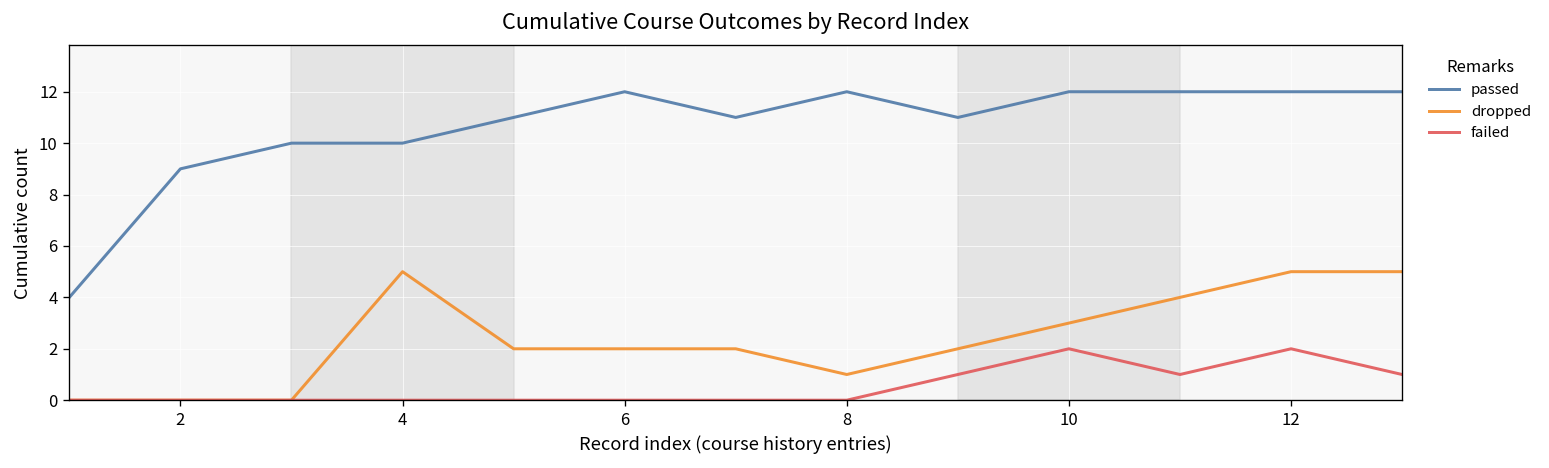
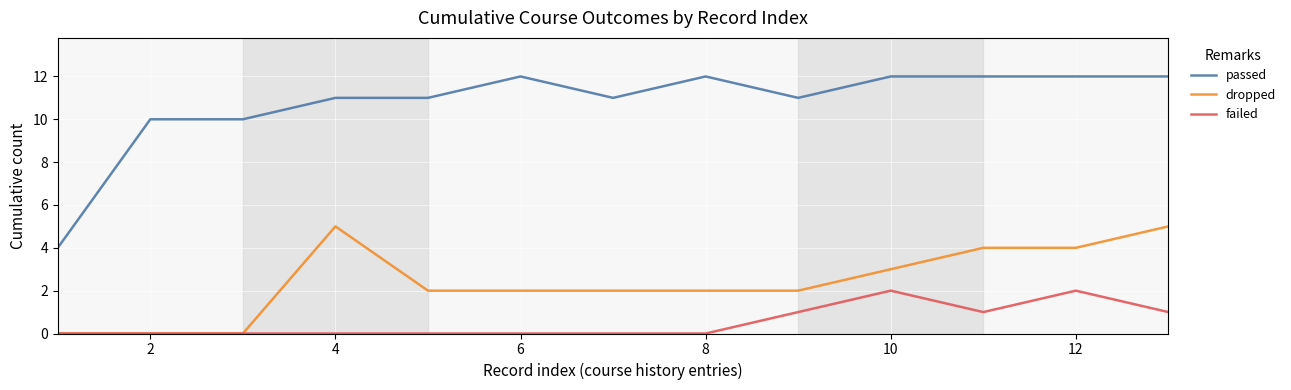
  {
    "passed": {
-     "2": 9,
-     "4": 10,
+     "2": 10,
+     "4": 11,
      "6": 12,
      "8": 12,
      "10": 12,
      "12": 12
    },
    "dropped": {
      "4": 5,
      "6": 2,
-     "8": 1,
+     "8": 2,
      "10": 3,
-     "12": 5
+     "12": 4
    },
    "failed": {
      "4": 0,
      "6": 0,
      "8": 0,
      "10": 2,
      "12": 2
    }
  }
